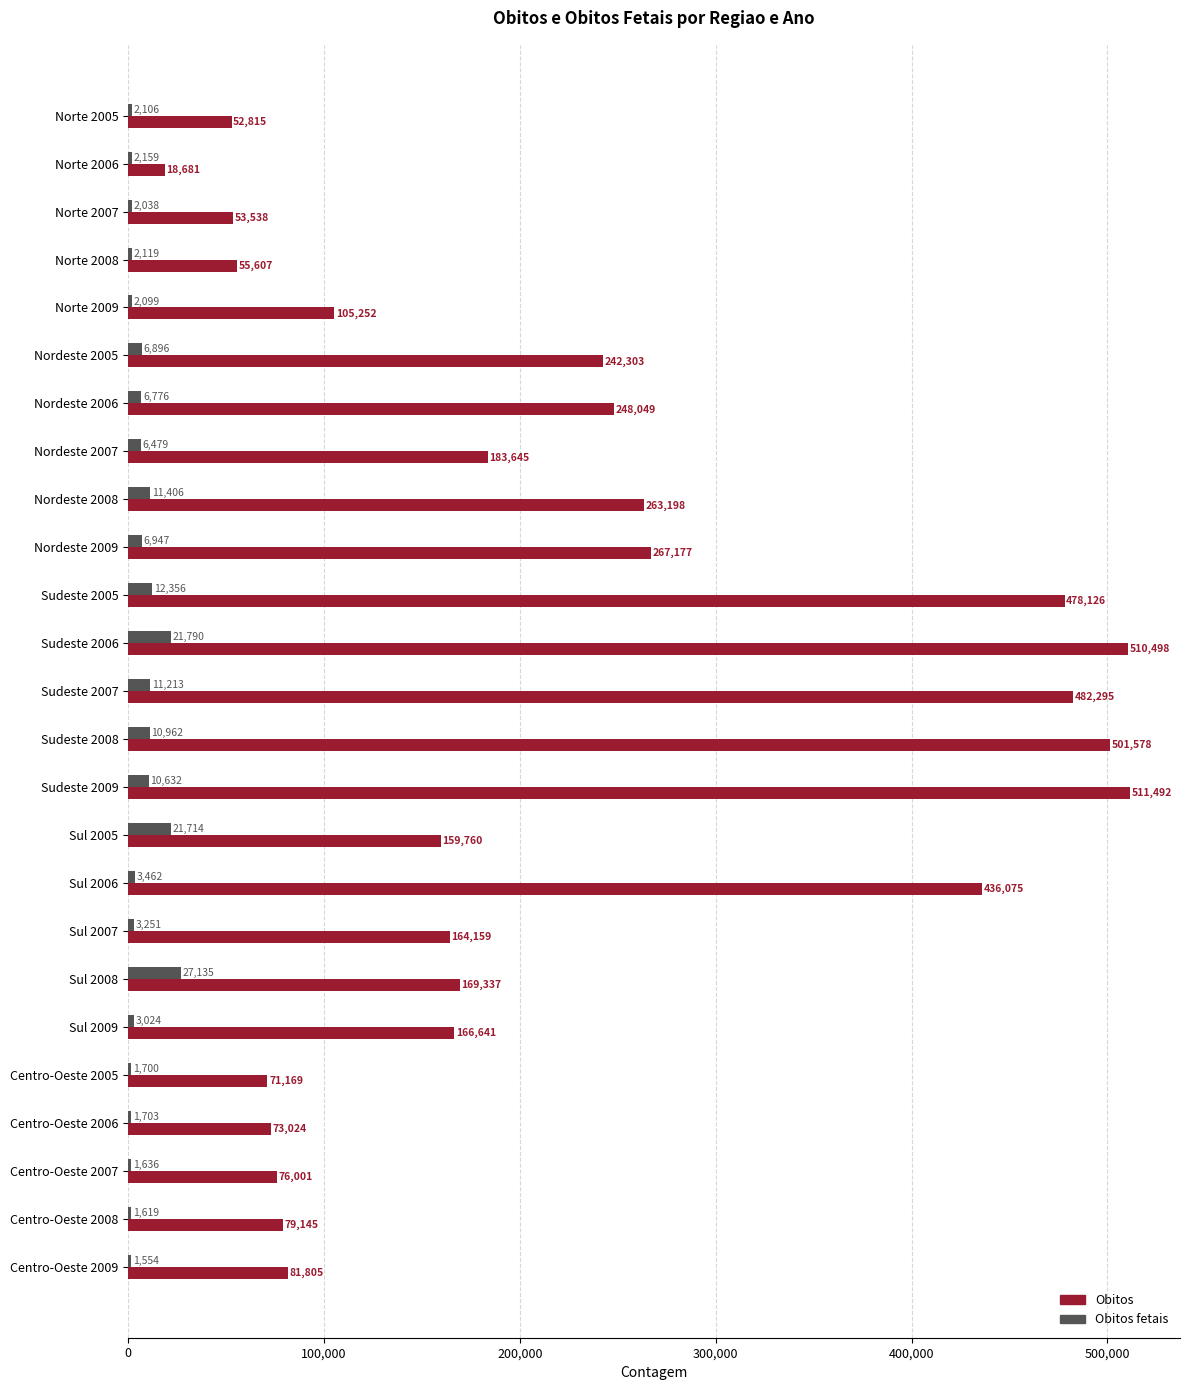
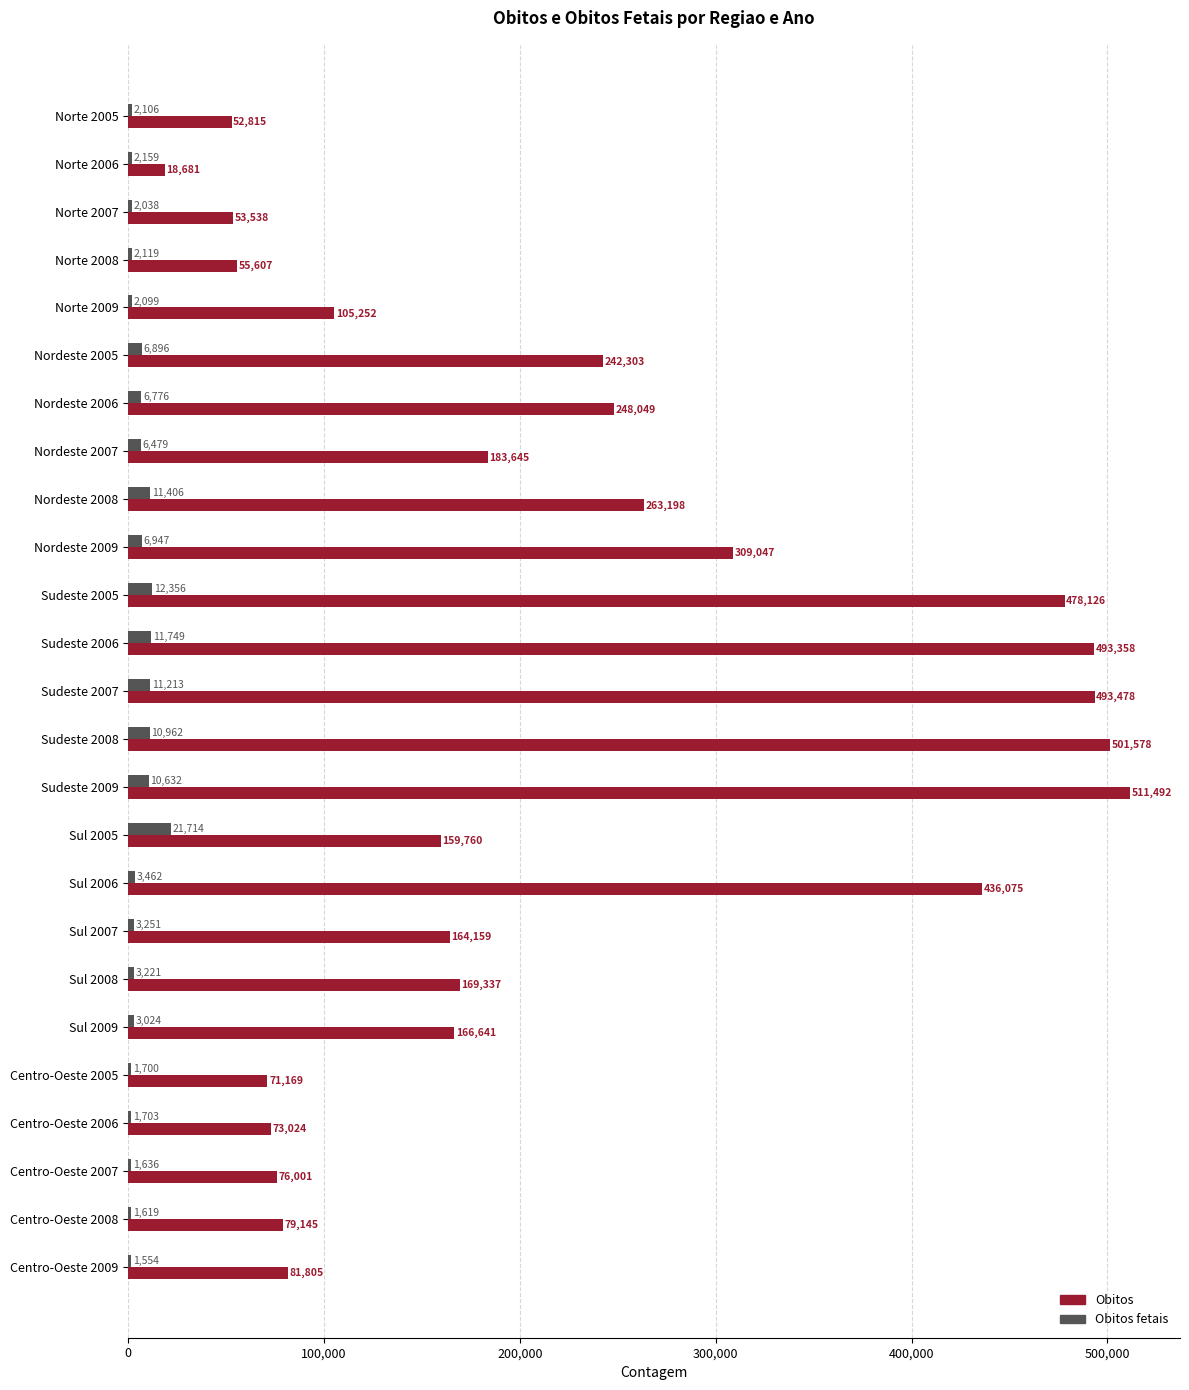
  {
    "Obitos": {
      "Norte 2005": "52,815",
      "Norte 2006": "18,681",
      "Norte 2007": "53,538",
      "Norte 2008": "55,607",
      "Norte 2009": "105,252",
      "Nordeste 2005": "242,303",
      "Nordeste 2006": "248,049",
      "Nordeste 2007": "183,645",
      "Nordeste 2008": "263,198",
-     "Nordeste 2009": "267,177",
+     "Nordeste 2009": "309,047",
      "Sudeste 2005": "478,126",
-     "Sudeste 2006": "510,498",
-     "Sudeste 2007": "482,295",
+     "Sudeste 2006": "493,358",
+     "Sudeste 2007": "493,478",
      "Sudeste 2008": "501,578",
      "Sudeste 2009": "511,492",
      "Sul 2005": "159,760",
      "Sul 2006": "436,075",
      "Sul 2007": "164,159",
      "Sul 2008": "169,337",
      "Sul 2009": "166,641",
      "Centro-Oeste 2005": "71,169",
      "Centro-Oeste 2006": "73,024",
      "Centro-Oeste 2007": "76,001",
      "Centro-Oeste 2008": "79,145",
      "Centro-Oeste 2009": "81,805"
    },
    "Obitos fetais": {
      "Norte 2005": "2,106",
      "Norte 2006": "2,159",
      "Norte 2007": "2,038",
      "Norte 2008": "2,119",
      "Norte 2009": "2,099",
      "Nordeste 2005": "6,896",
      "Nordeste 2006": "6,776",
      "Nordeste 2007": "6,479",
      "Nordeste 2008": "11,406",
      "Nordeste 2009": "6,947",
      "Sudeste 2005": "12,356",
-     "Sudeste 2006": "21,790",
+     "Sudeste 2006": "11,749",
      "Sudeste 2007": "11,213",
      "Sudeste 2008": "10,962",
      "Sudeste 2009": "10,632",
      "Sul 2005": "21,714",
      "Sul 2006": "3,462",
      "Sul 2007": "3,251",
-     "Sul 2008": "27,135",
+     "Sul 2008": "3,221",
      "Sul 2009": "3,024",
      "Centro-Oeste 2005": "1,700",
      "Centro-Oeste 2006": "1,703",
      "Centro-Oeste 2007": "1,636",
      "Centro-Oeste 2008": "1,619",
      "Centro-Oeste 2009": "1,554"
    }
  }
